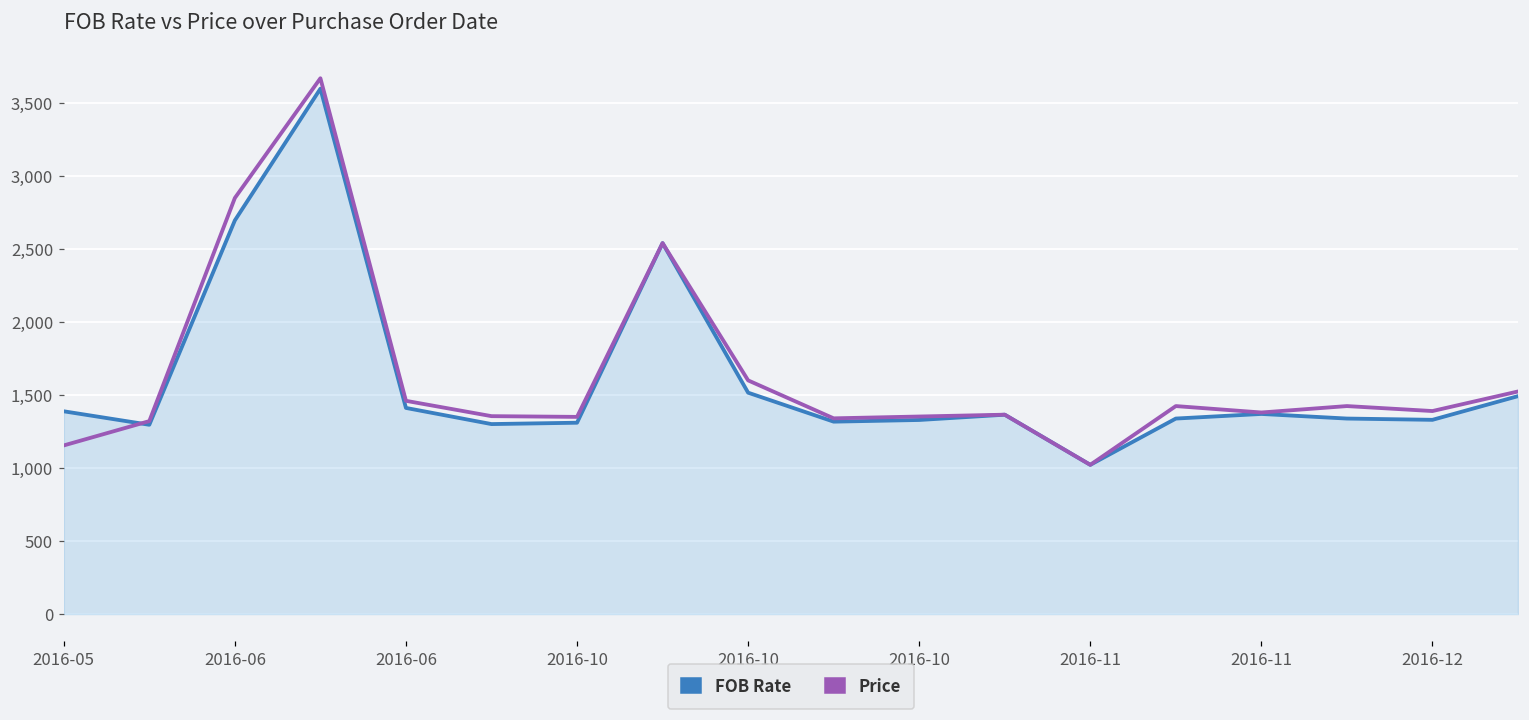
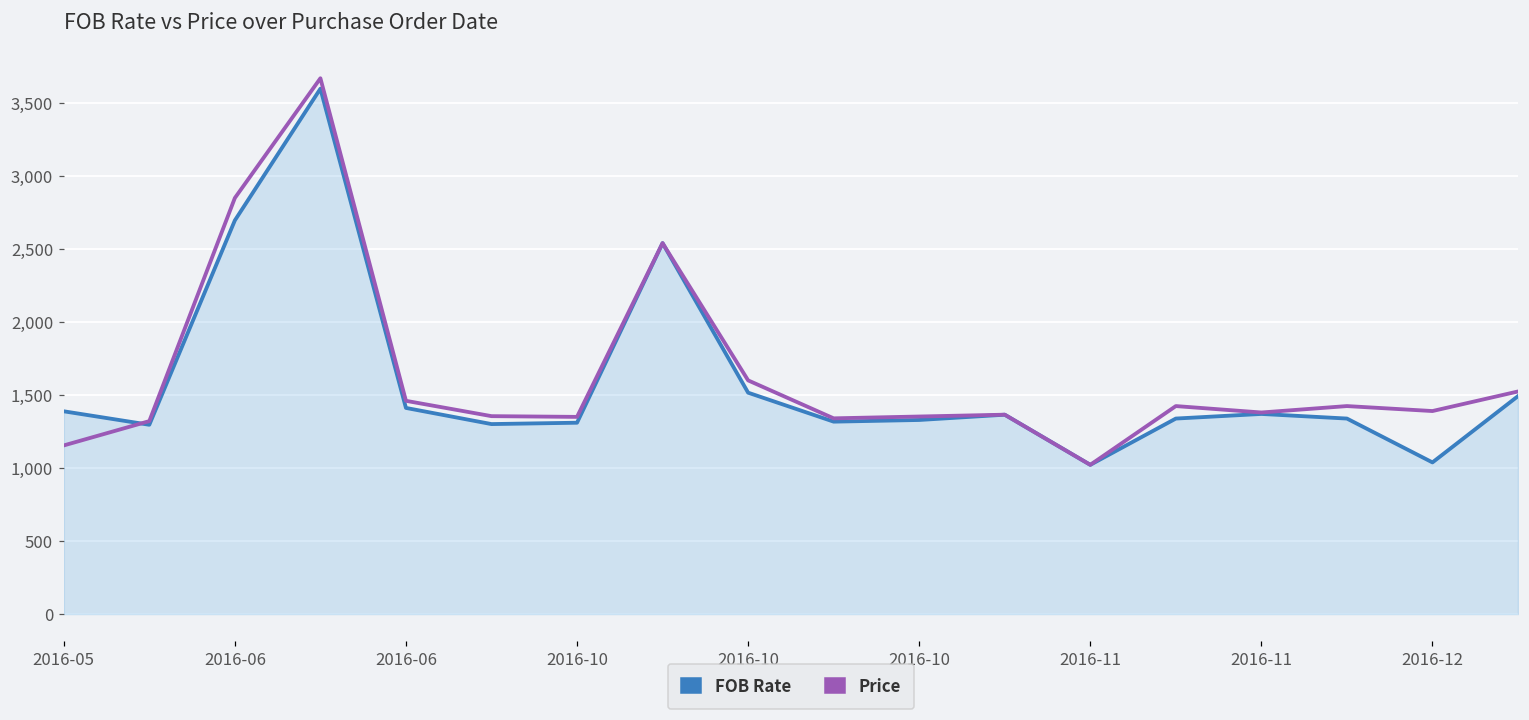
  {
    "FOB Rate": {
      "2016-05": "1,390",
-     "2016-12": "1,330"
+     "2016-12": "1,040"
    },
    "Price": {
      "2016-05": "1,150",
      "2016-12": "1,390"
    }
  }
